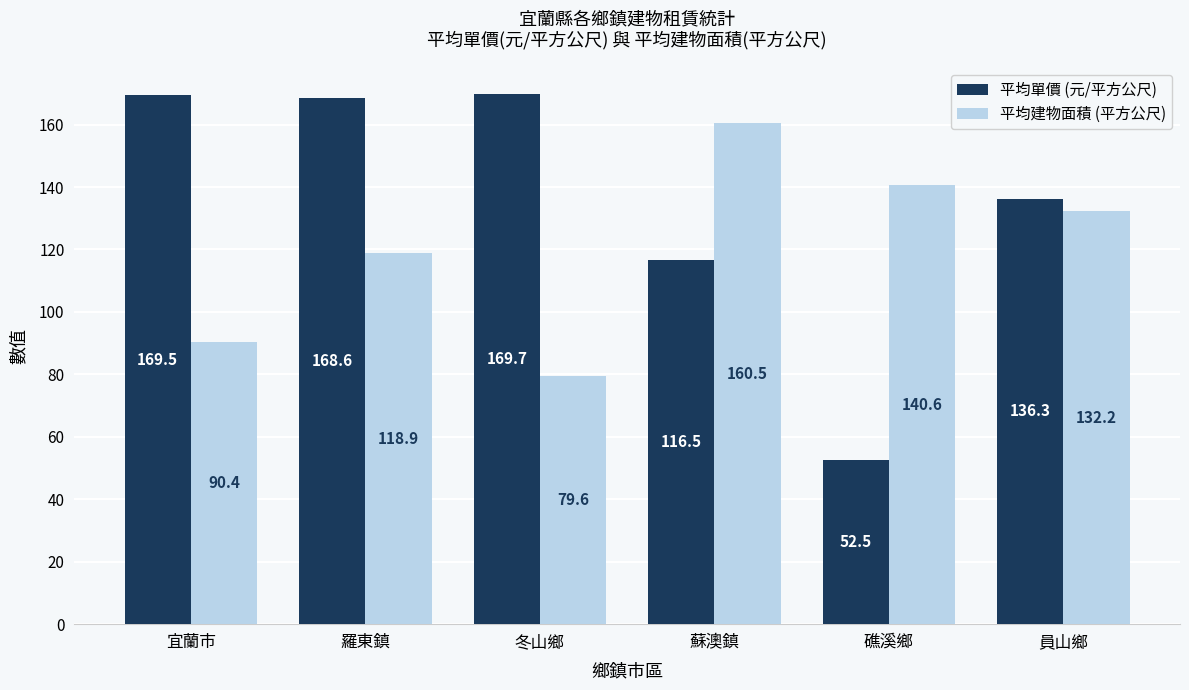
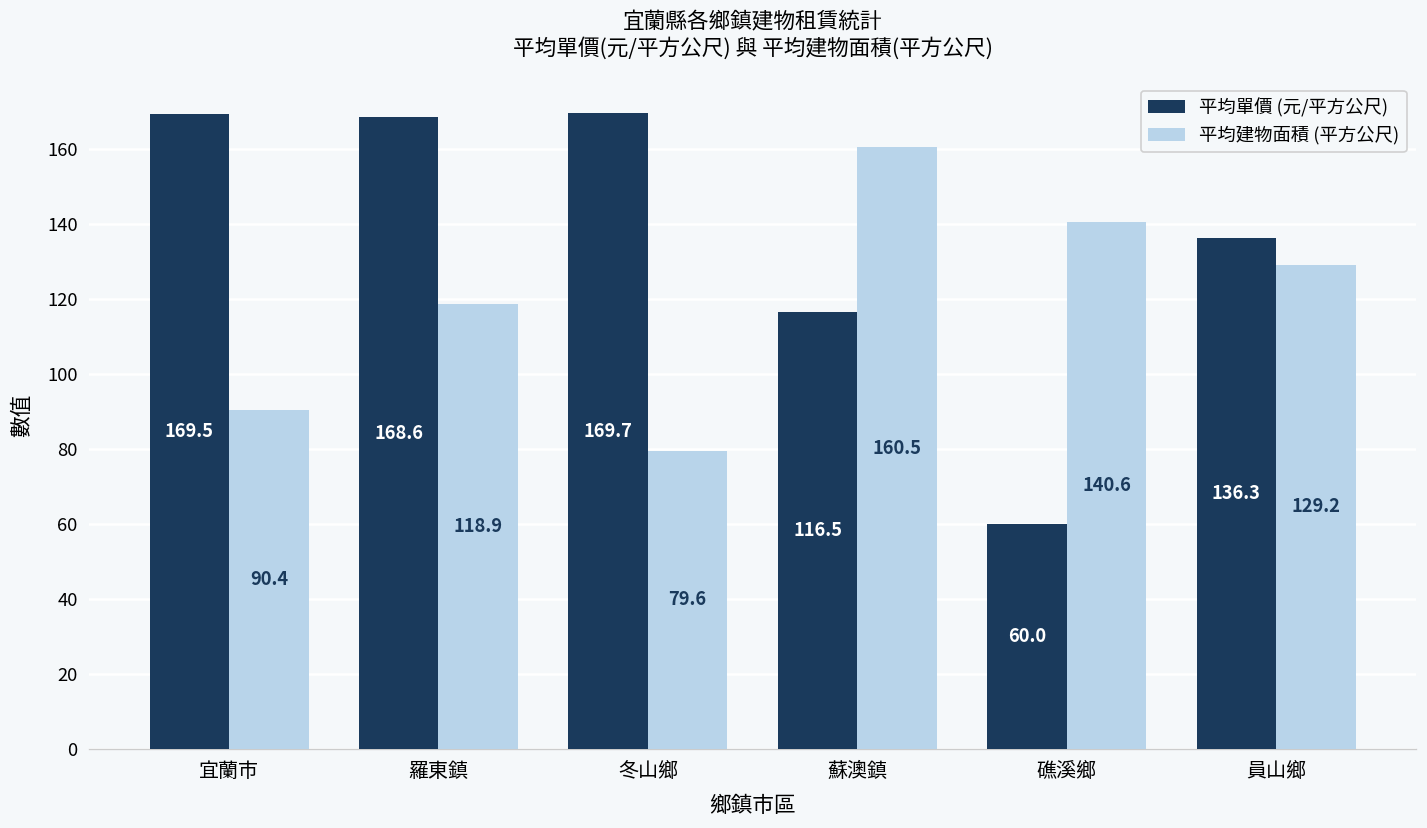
  {
    "平均單價 (元/平方公尺)": {
      "宜蘭市": 169.5,
      "羅東鎮": 168.6,
      "冬山鄉": 169.7,
      "蘇澳鎮": 116.5,
-     "礁溪鄉": 52.5,
+     "礁溪鄉": 60.0,
      "員山鄉": 136.3
    },
    "平均建物面積 (平方公尺)": {
      "宜蘭市": 90.4,
      "羅東鎮": 118.9,
      "冬山鄉": 79.6,
      "蘇澳鎮": 160.5,
      "礁溪鄉": 140.6,
-     "員山鄉": 132.2
+     "員山鄉": 129.2
    }
  }
